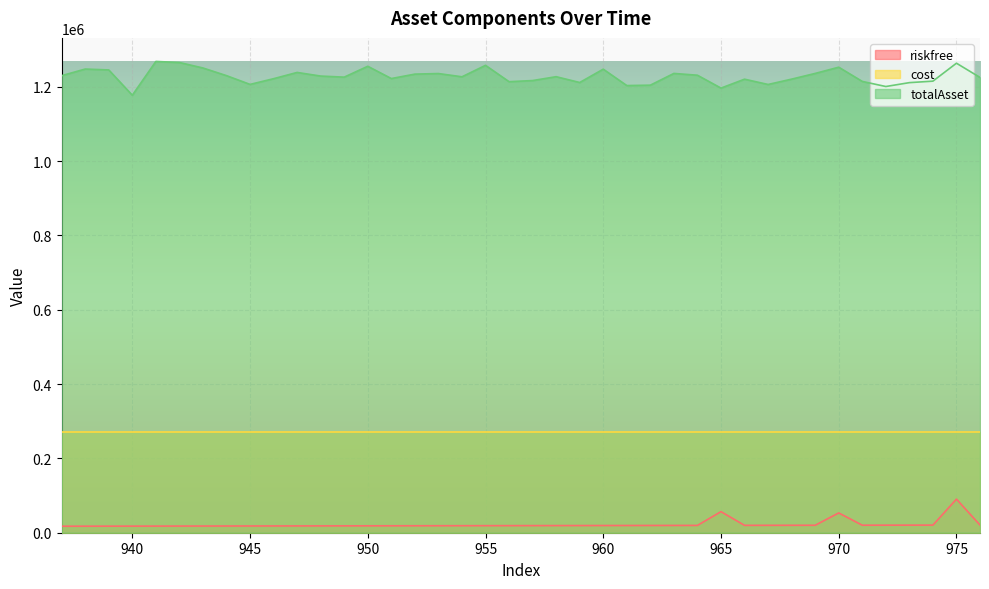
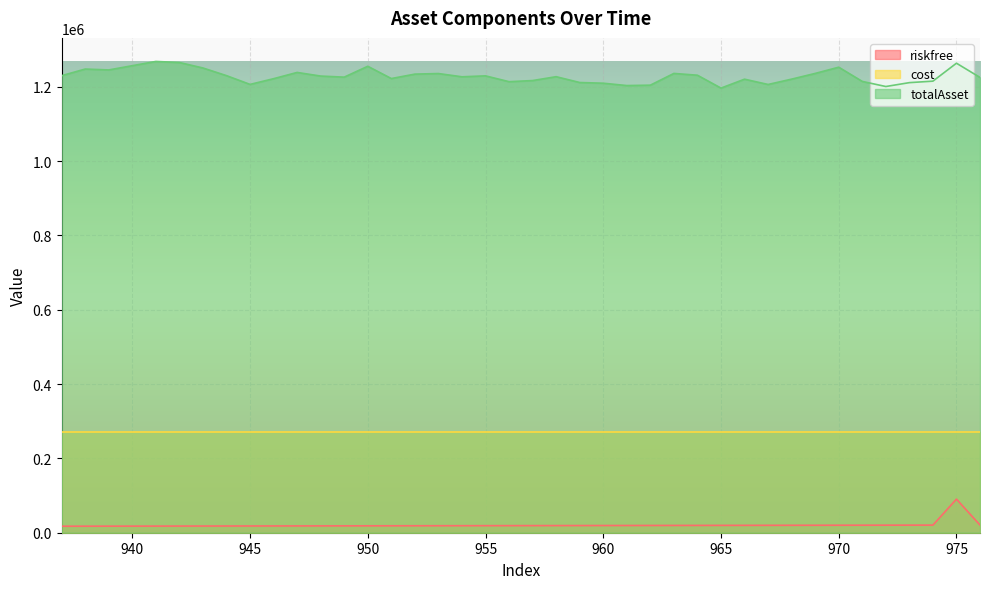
  {
    "riskfree": {
      "940": 20000,
      "945": 20000,
      "950": 20000,
      "955": 20000,
      "960": 20000,
-     "965": 60000,
-     "970": 50000,
+     "965": 20000,
+     "970": 20000,
      "975": 90000
    },
    "cost": {
      "940": 270000,
      "945": 270000,
      "950": 270000,
      "955": 270000,
      "960": 270000,
      "965": 270000,
      "970": 270000,
      "975": 270000
    },
    "totalAsset": {
-     "940": 1180000,
+     "940": 1260000,
      "945": 1210000,
      "950": 1260000,
-     "955": 1260000,
-     "960": 1250000,
+     "955": 1230000,
+     "960": 1210000,
      "965": 1200000,
      "970": 1250000
    }
  }
